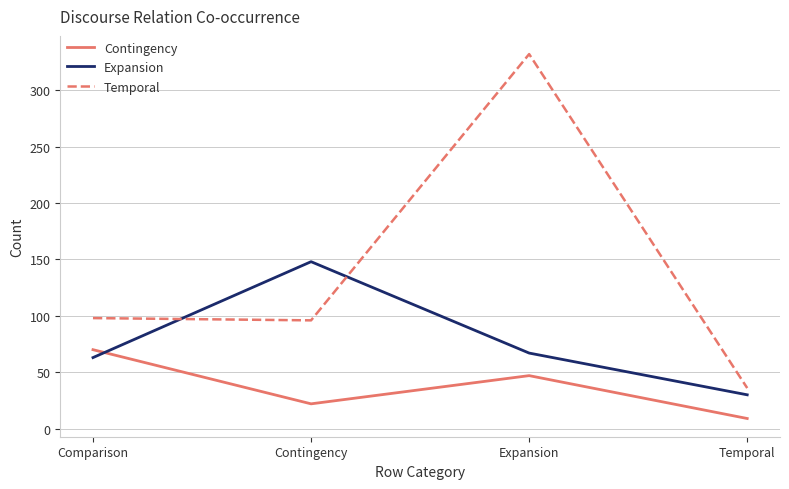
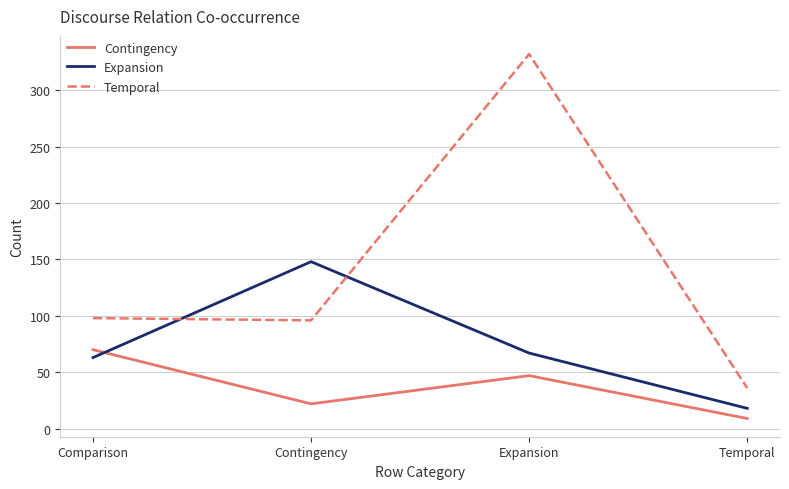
  {
    "Expansion": {
      "Comparison": 63,
      "Contingency": 148,
      "Expansion": 67,
-     "Temporal": 30
+     "Temporal": 18
    }
  }
